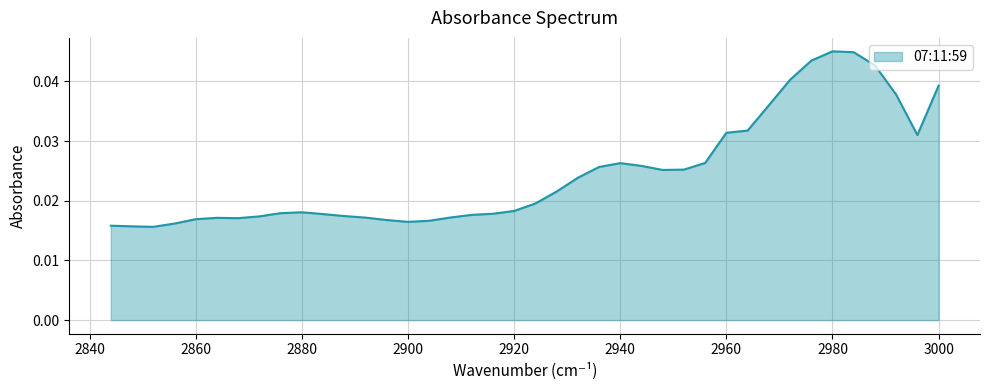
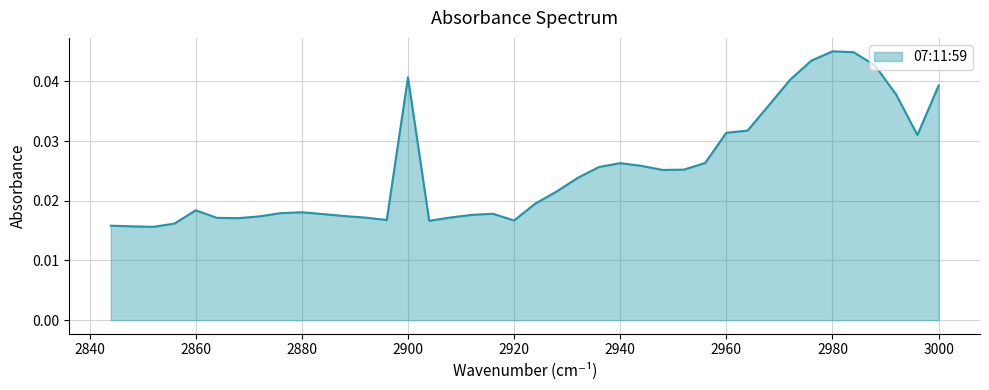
  {
-   "2860": 0.017,
+   "2860": 0.018,
    "2880": 0.018,
-   "2900": 0.016,
-   "2920": 0.018,
+   "2900": 0.041,
+   "2920": 0.017,
    "2940": 0.026,
    "2960": 0.031,
    "2980": 0.045,
    "3000": 0.039
  }
